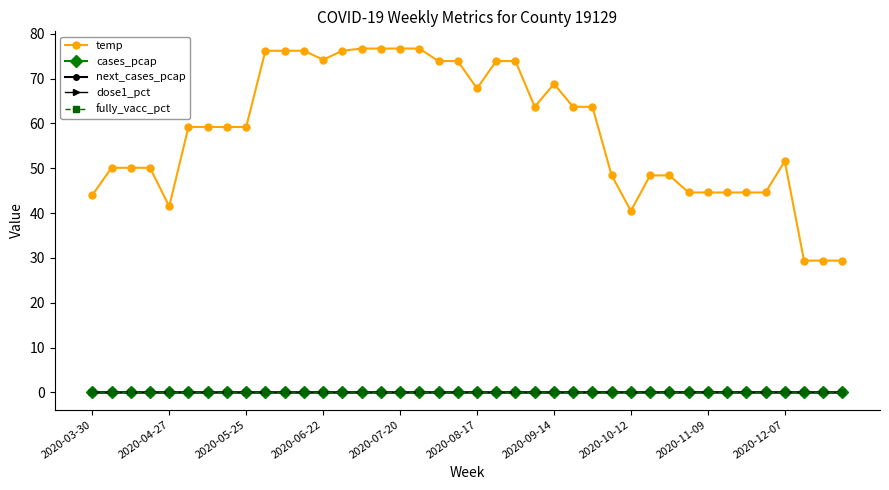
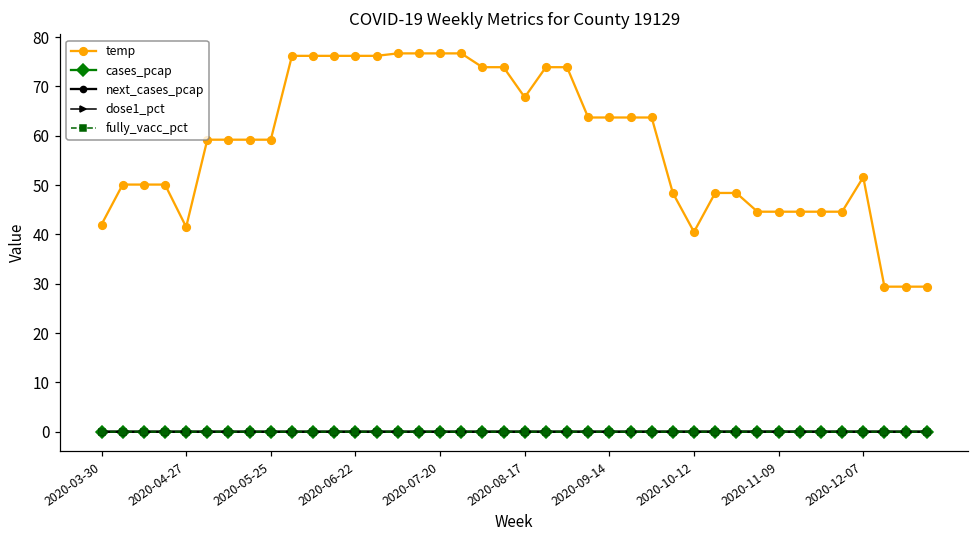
  {
    "temp": {
-     "2020-03-30": 44,
+     "2020-03-30": 42,
      "2020-04-27": 42,
      "2020-05-25": 59,
-     "2020-06-22": 74,
+     "2020-06-22": 76,
      "2020-07-20": 77,
      "2020-08-17": 68,
-     "2020-09-14": 69,
+     "2020-09-14": 64,
      "2020-10-12": 41,
      "2020-11-09": 45,
      "2020-12-07": 52
    },
    "fully_vacc_pct": {
      "2020-03-30": 0,
      "2020-04-27": 0,
      "2020-05-25": 0,
      "2020-06-22": 0,
      "2020-07-20": 0,
      "2020-08-17": 0,
      "2020-09-14": 0,
      "2020-10-12": 0,
      "2020-11-09": 0,
      "2020-12-07": 0
    }
  }
